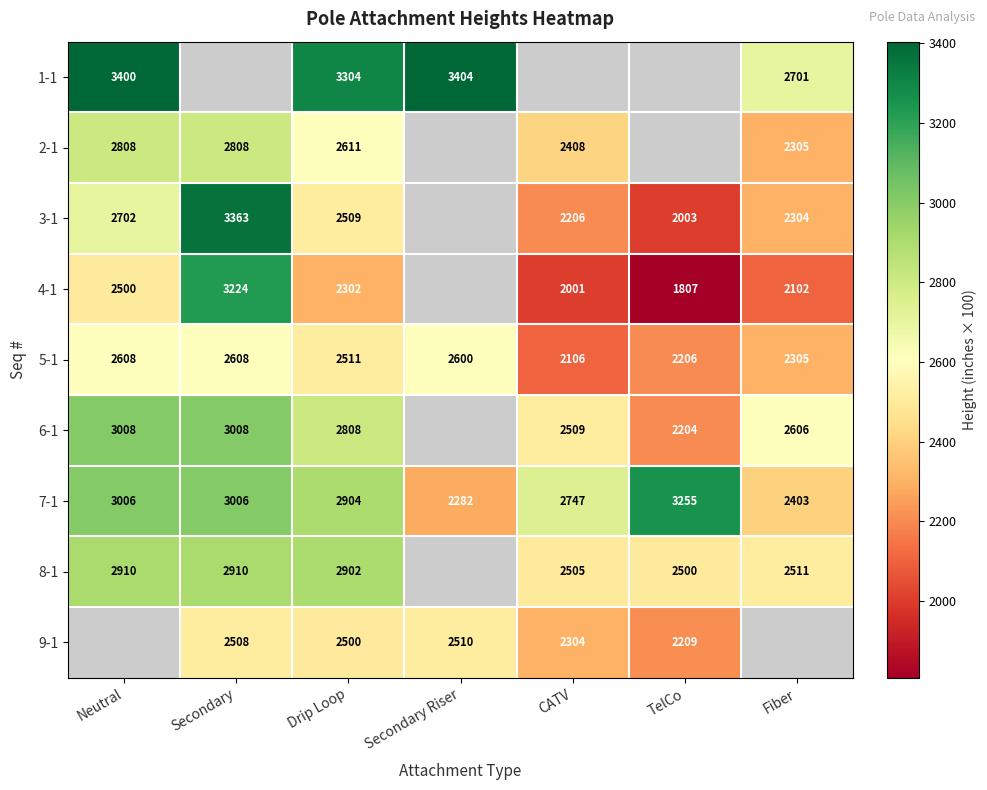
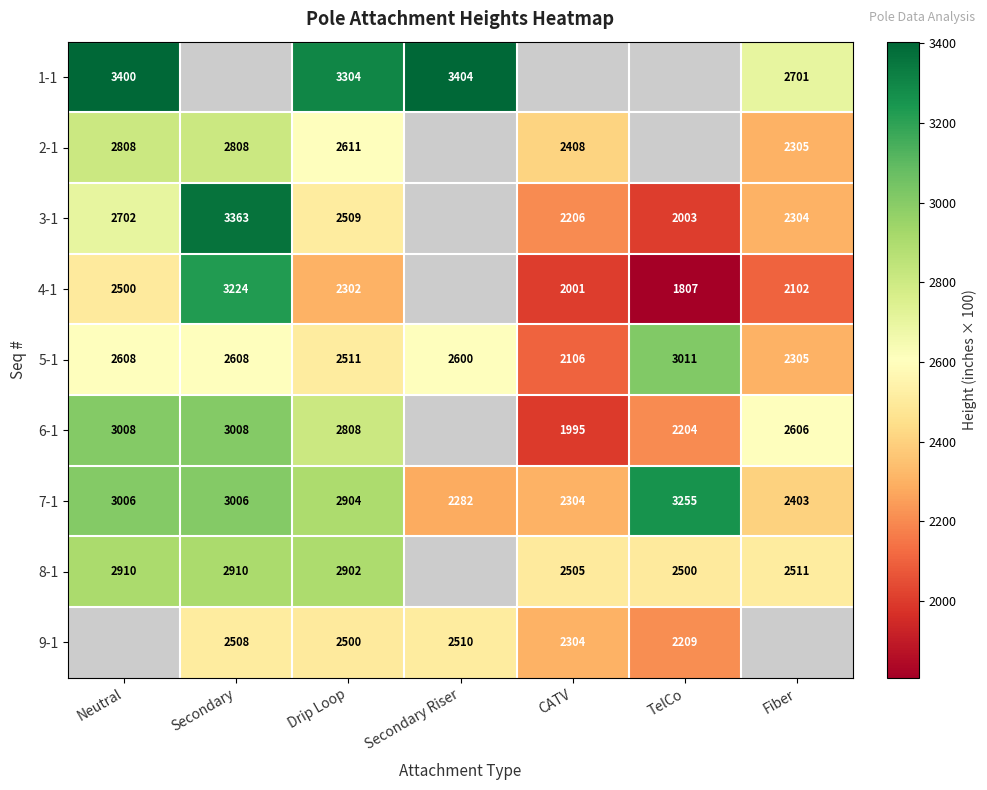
  {
    "1-1": {
      "Neutral": 3400,
      "Drip Loop": 3304,
      "Secondary Riser": 3404,
      "Fiber": 2701
    },
    "2-1": {
      "Neutral": 2808,
      "Secondary": 2808,
      "Drip Loop": 2611,
      "CATV": 2408,
      "Fiber": 2305
    },
    "3-1": {
      "Neutral": 2702,
      "Secondary": 3363,
      "Drip Loop": 2509,
      "CATV": 2206,
      "TelCo": 2003,
      "Fiber": 2304
    },
    "4-1": {
      "Neutral": 2500,
      "Secondary": 3224,
      "Drip Loop": 2302,
      "CATV": 2001,
      "TelCo": 1807,
      "Fiber": 2102
    },
    "5-1": {
      "Neutral": 2608,
      "Secondary": 2608,
      "Drip Loop": 2511,
      "Secondary Riser": 2600,
      "CATV": 2106,
-     "TelCo": 2206,
+     "TelCo": 3011,
      "Fiber": 2305
    },
    "6-1": {
      "Neutral": 3008,
      "Secondary": 3008,
      "Drip Loop": 2808,
-     "CATV": 2509,
+     "CATV": 1995,
      "TelCo": 2204,
      "Fiber": 2606
    },
    "7-1": {
      "Neutral": 3006,
      "Secondary": 3006,
      "Drip Loop": 2904,
      "Secondary Riser": 2282,
-     "CATV": 2747,
+     "CATV": 2304,
      "TelCo": 3255,
      "Fiber": 2403
    },
    "8-1": {
      "Neutral": 2910,
      "Secondary": 2910,
      "Drip Loop": 2902,
      "CATV": 2505,
      "TelCo": 2500,
      "Fiber": 2511
    },
    "9-1": {
      "Secondary": 2508,
      "Drip Loop": 2500,
      "Secondary Riser": 2510,
      "CATV": 2304,
      "TelCo": 2209
    }
  }
